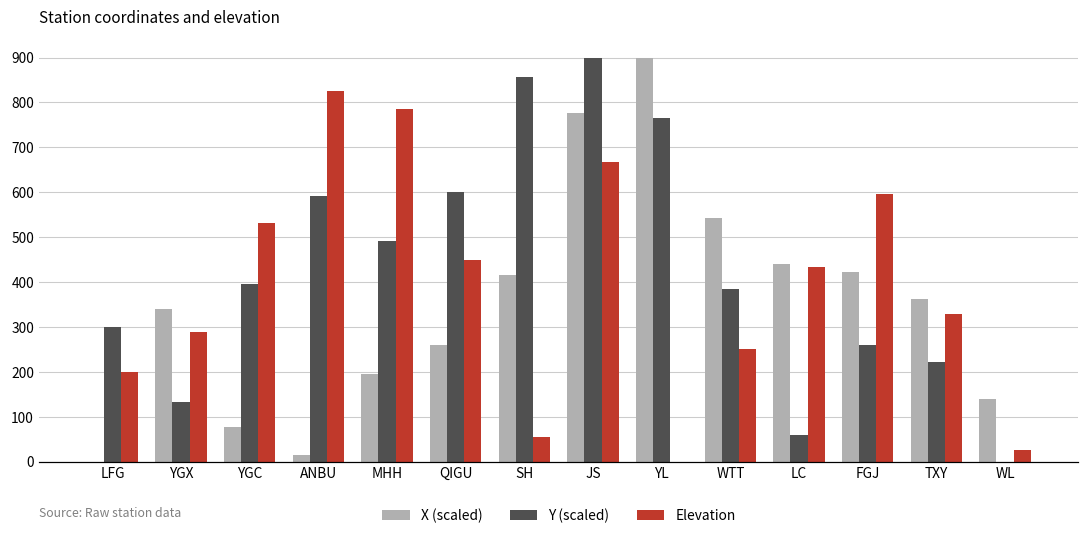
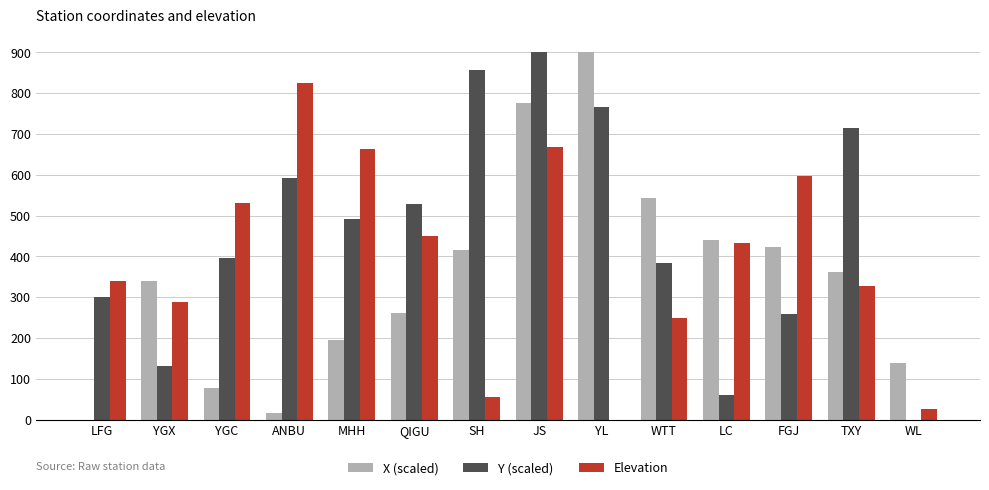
  {
    "X (scaled)": {
      "LFG": 0,
      "YGX": 340,
      "YGC": 80,
      "ANBU": 20,
      "MHH": 190,
      "QIGU": 260,
      "SH": 420,
      "JS": 780,
      "YL": 900,
      "WTT": 540,
      "LC": 440,
      "FGJ": 420,
      "TXY": 360,
      "WL": 140
    },
    "Y (scaled)": {
      "LFG": 300,
      "YGX": 130,
      "YGC": 400,
      "ANBU": 590,
      "MHH": 490,
-     "QIGU": 600,
+     "QIGU": 530,
      "SH": 860,
      "JS": 900,
      "YL": 770,
      "WTT": 380,
      "LC": 60,
      "FGJ": 260,
-     "TXY": 220,
+     "TXY": 710,
      "WL": 0
    },
    "Elevation": {
-     "LFG": 200,
+     "LFG": 340,
      "YGX": 290,
      "YGC": 530,
      "ANBU": 830,
-     "MHH": 790,
+     "MHH": 660,
      "QIGU": 450,
      "SH": 60,
      "JS": 670,
      "YL": 0,
      "WTT": 250,
      "LC": 430,
      "FGJ": 600,
      "TXY": 330,
      "WL": 30
    }
  }
